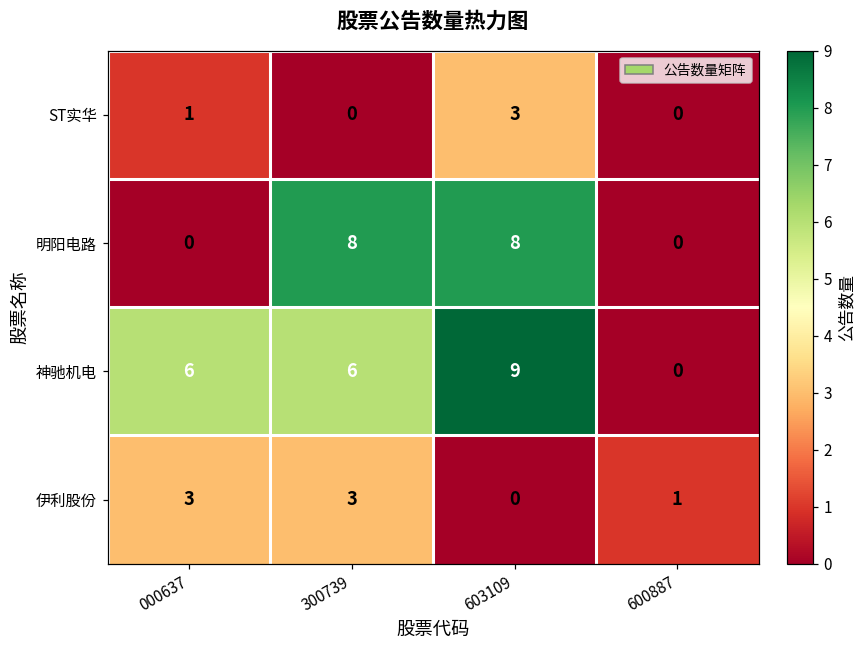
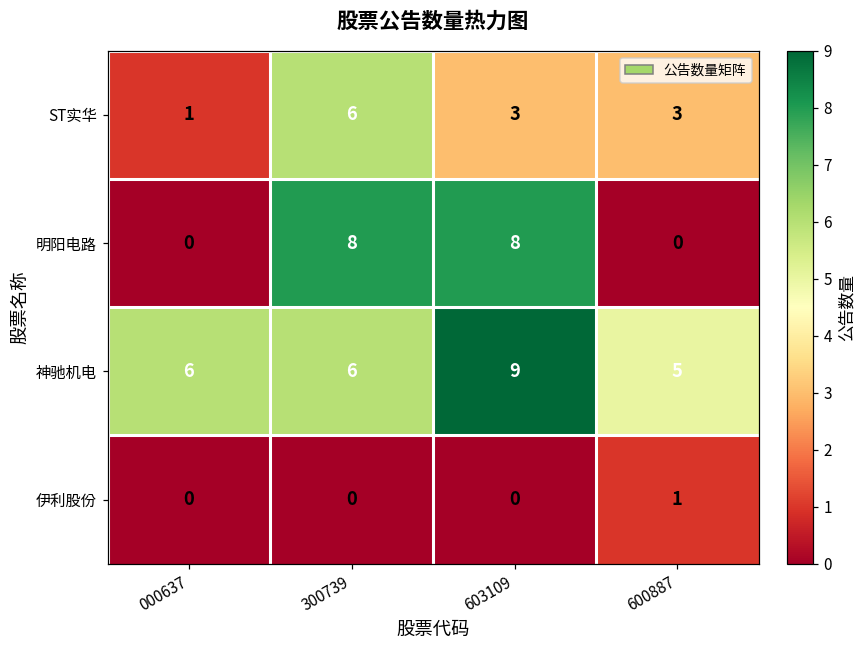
  {
    "ST实华": {
      "000637": 1,
-     "300739": 0,
+     "300739": 6,
      "603109": 3,
-     "600887": 0
+     "600887": 3
    },
    "明阳电路": {
      "000637": 0,
      "300739": 8,
      "603109": 8,
      "600887": 0
    },
    "神驰机电": {
      "000637": 6,
      "300739": 6,
      "603109": 9,
-     "600887": 0
+     "600887": 5
    },
    "伊利股份": {
-     "000637": 3,
-     "300739": 3,
+     "000637": 0,
+     "300739": 0,
      "603109": 0,
      "600887": 1
    }
  }
